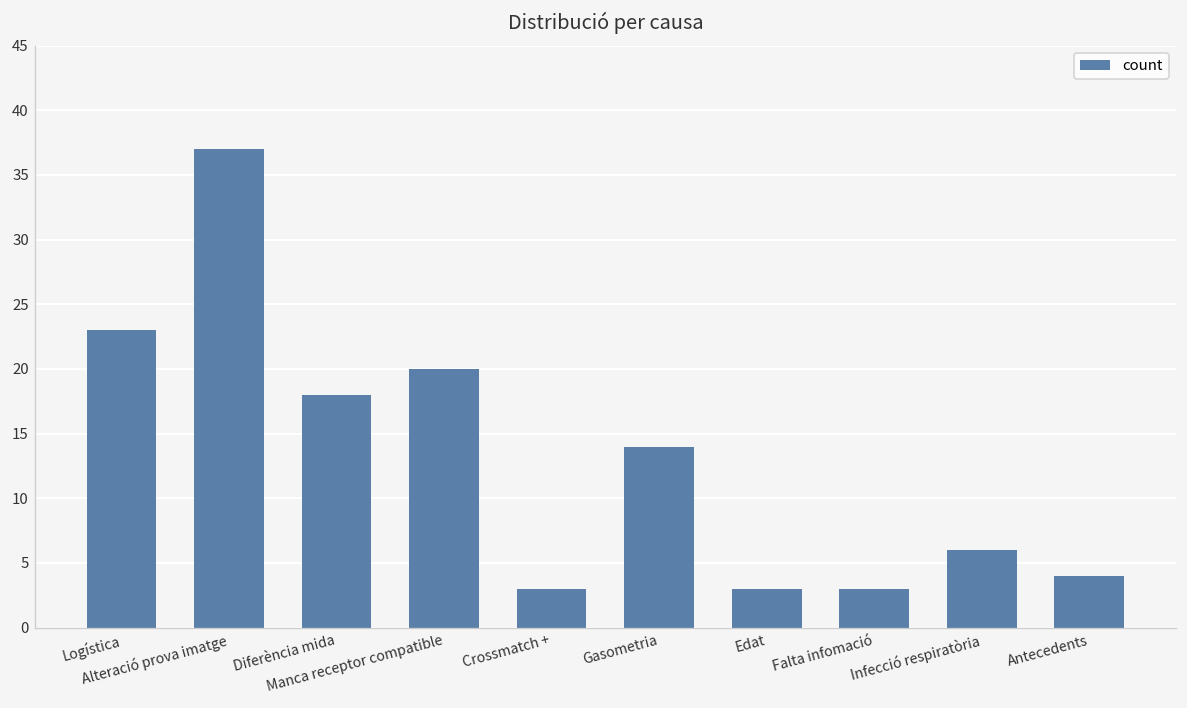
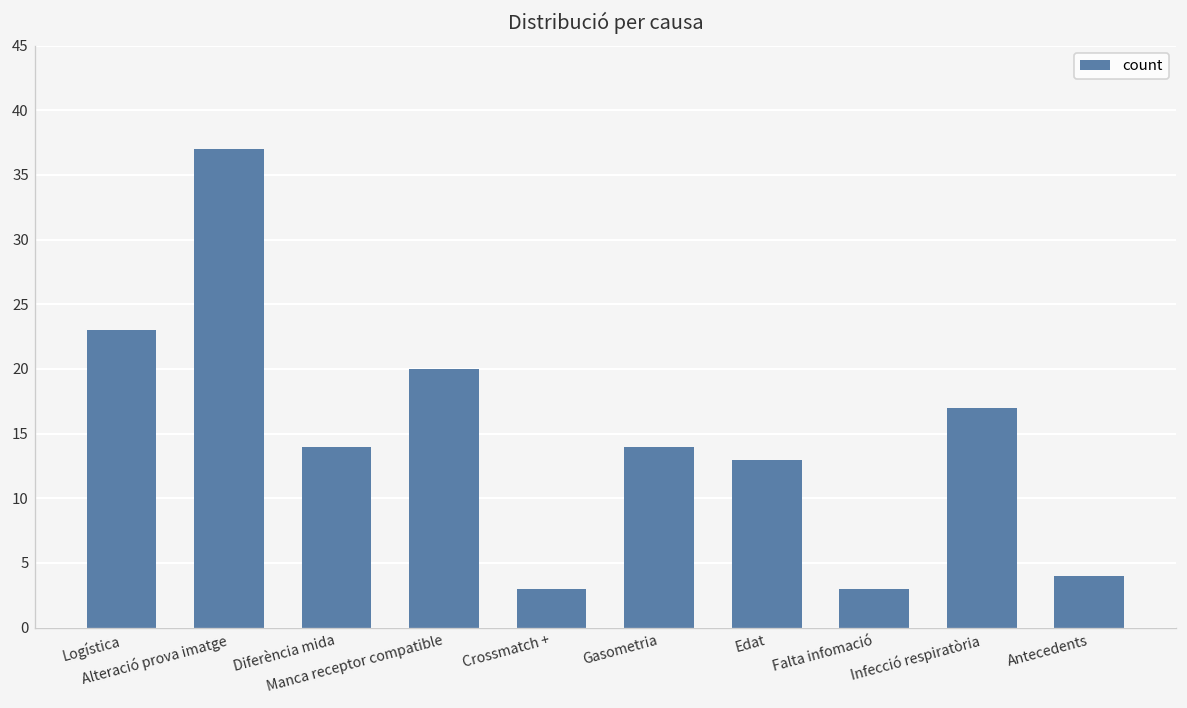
  {
    "Logística": 23,
    "Alteració prova imatge": 37,
-   "Diferència mida": 18,
+   "Diferència mida": 14,
    "Manca receptor compatible": 20,
    "Crossmatch +": 3,
    "Gasometria": 14,
-   "Edat": 3,
+   "Edat": 13,
    "Falta infomació": 3,
-   "Infecció respiratòria": 6,
+   "Infecció respiratòria": 17,
    "Antecedents": 4
  }
